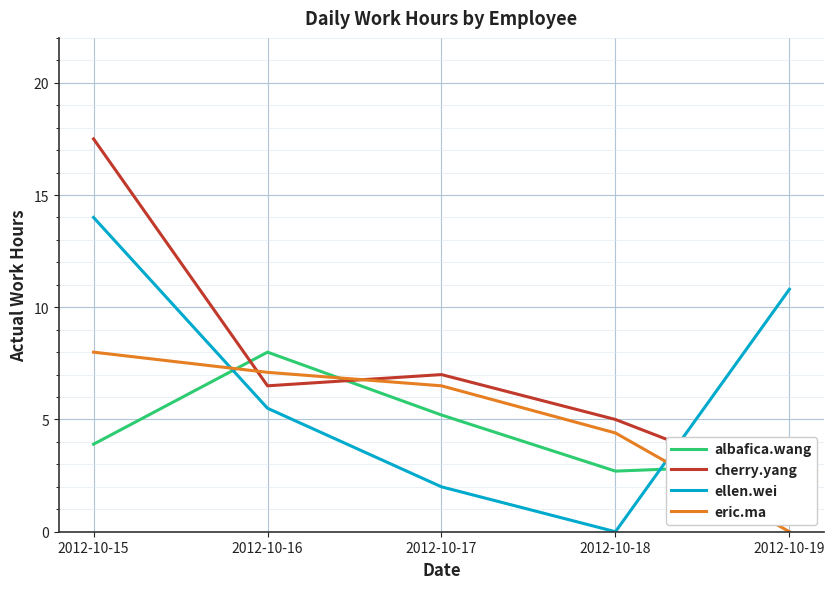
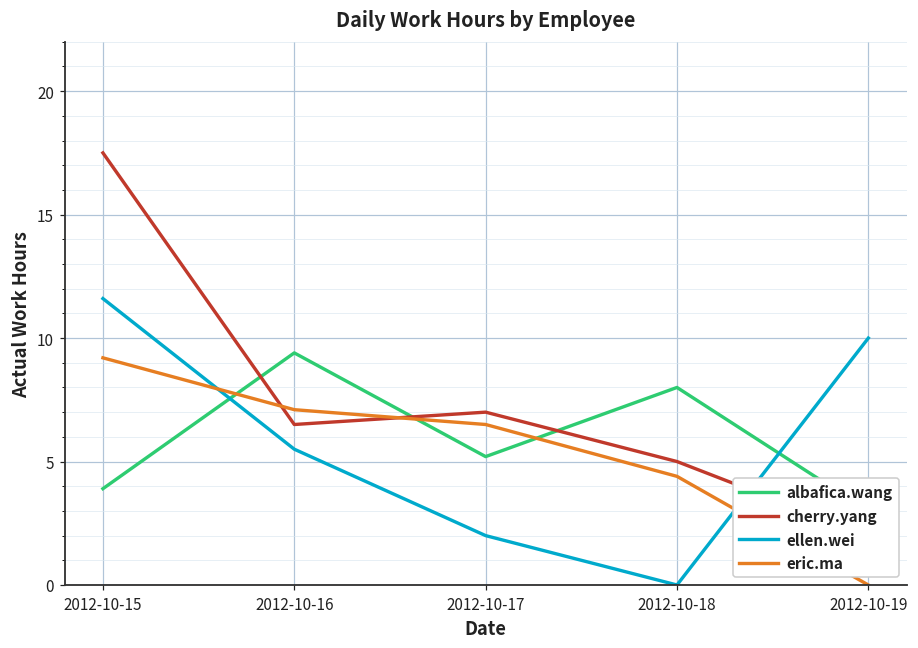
  {
    "albafica.wang": {
      "2012-10-15": 3.9,
-     "2012-10-16": 8.0,
+     "2012-10-16": 9.4,
      "2012-10-17": 5.2,
-     "2012-10-18": 2.7
+     "2012-10-18": 8.0
    },
    "cherry.yang": {
      "2012-10-15": 17.5,
      "2012-10-16": 6.5,
      "2012-10-17": 7.0,
      "2012-10-18": 5.0
    },
    "ellen.wei": {
-     "2012-10-15": 14.0,
+     "2012-10-15": 11.6,
      "2012-10-16": 5.5,
      "2012-10-17": 2.0,
      "2012-10-18": 0.0,
-     "2012-10-19": 10.8
+     "2012-10-19": 10.0
    },
    "eric.ma": {
-     "2012-10-15": 8.0,
+     "2012-10-15": 9.2,
      "2012-10-16": 7.1,
      "2012-10-17": 6.5,
      "2012-10-18": 4.4,
      "2012-10-19": 0.0
    }
  }
